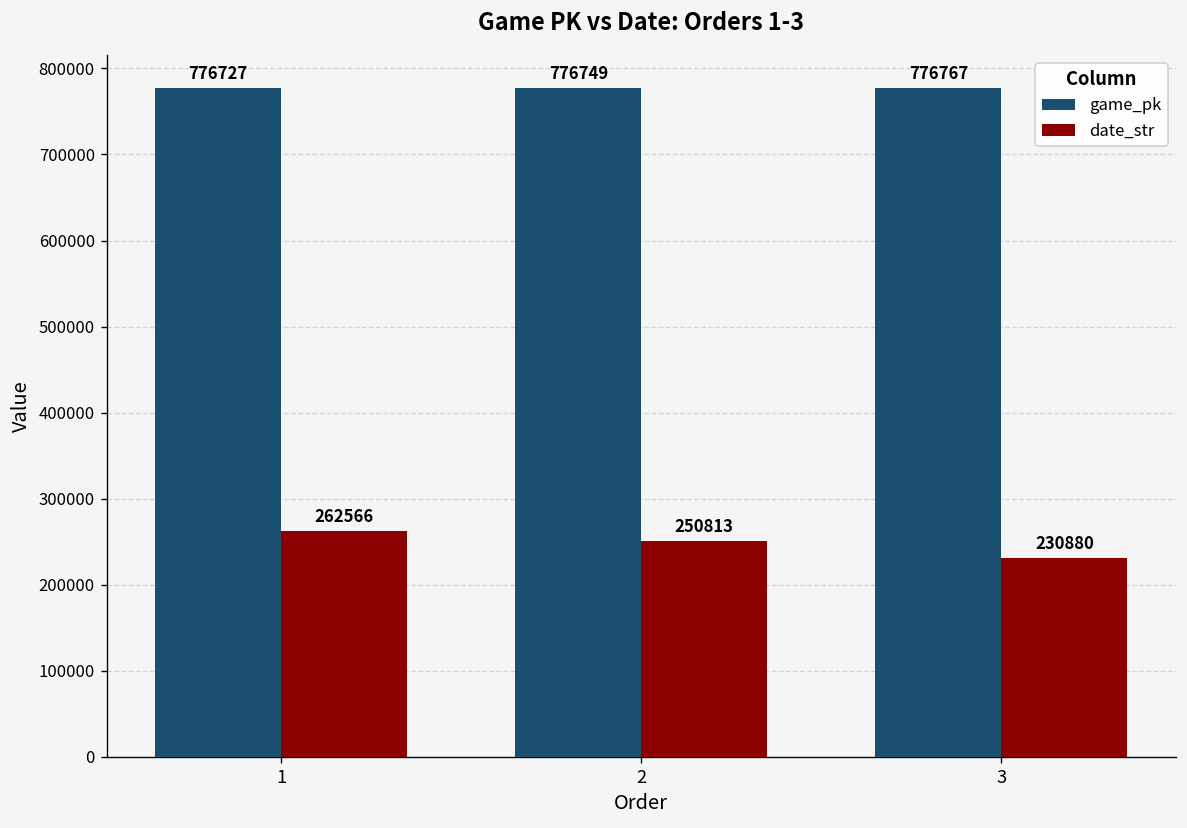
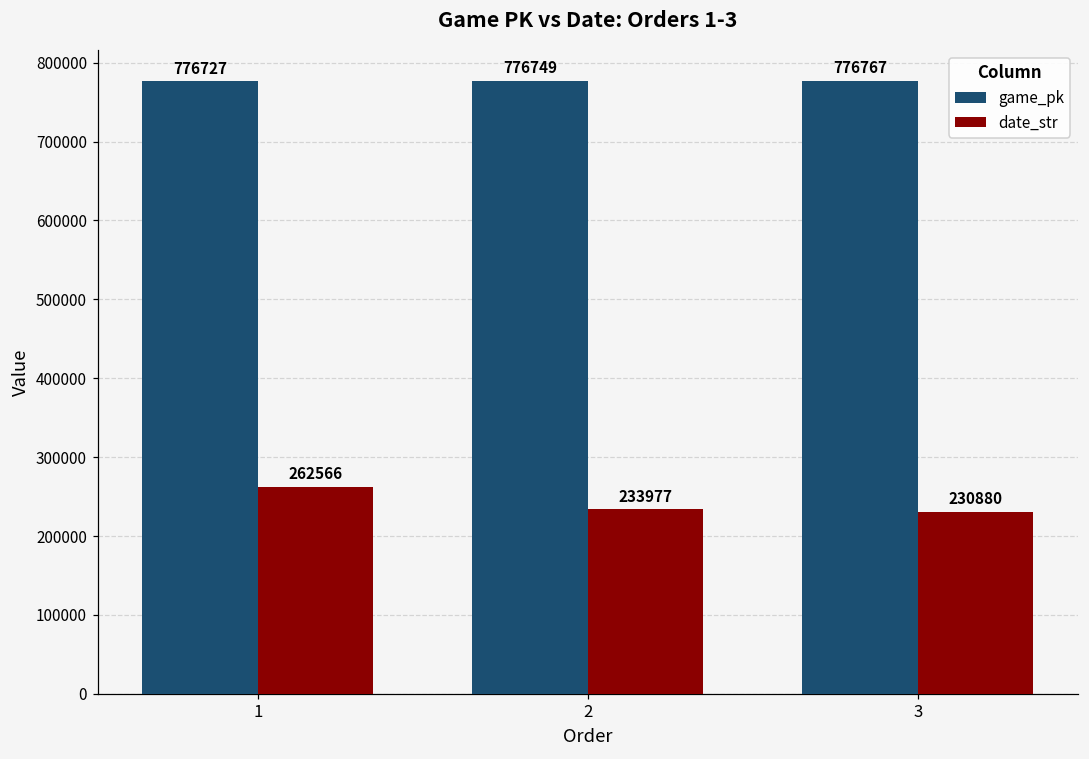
  {
    "game_pk": {
      "1": 776727,
      "2": 776749,
      "3": 776767
    },
    "date_str": {
      "1": 262566,
-     "2": 250813,
+     "2": 233977,
      "3": 230880
    }
  }
